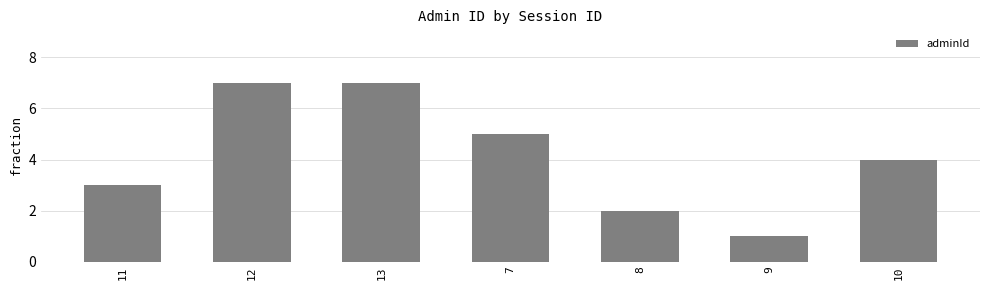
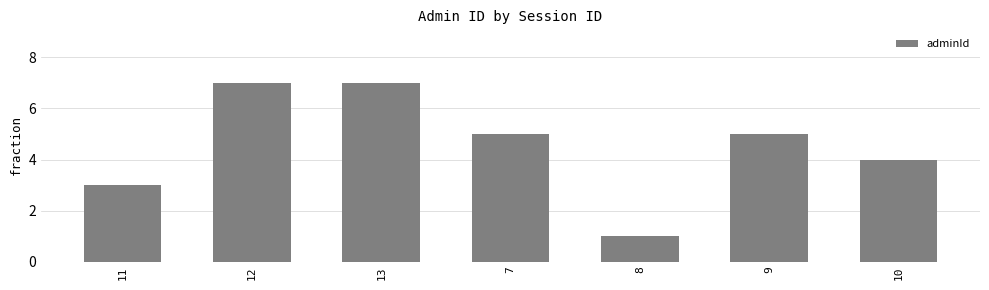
  {
    "11": 3,
    "12": 7,
    "13": 7,
    "7": 5,
-   "8": 2,
-   "9": 1,
+   "8": 1,
+   "9": 5,
    "10": 4
  }
